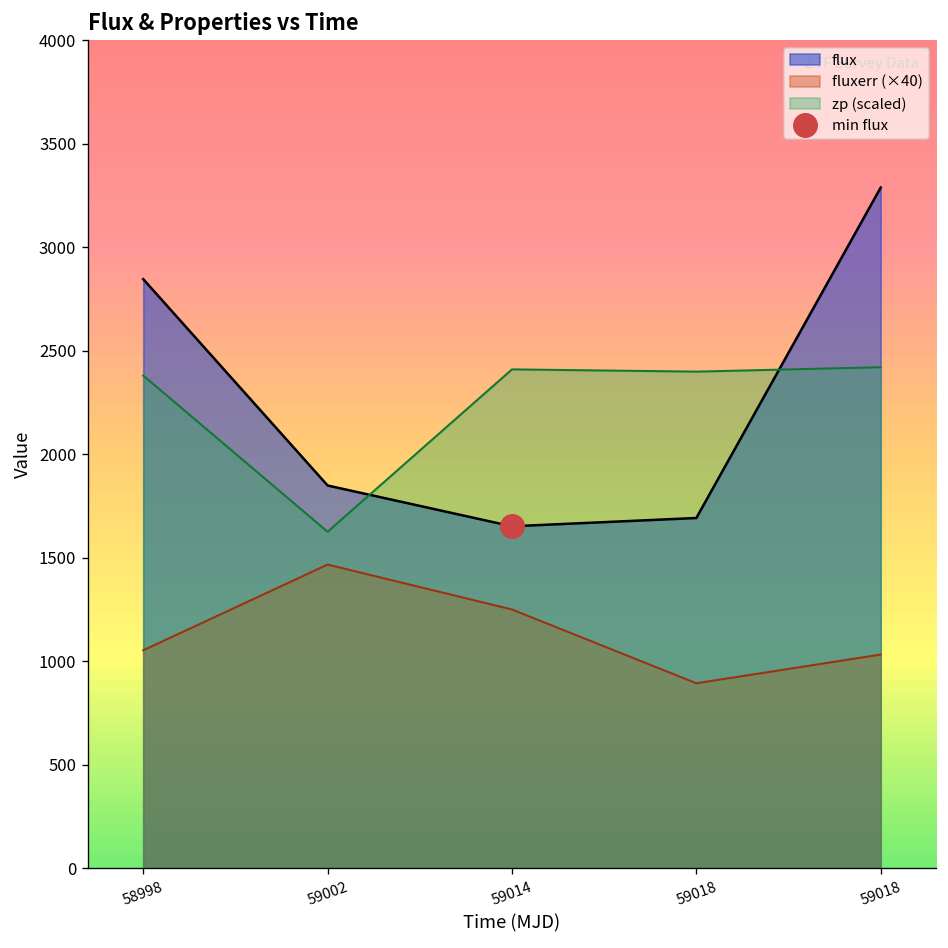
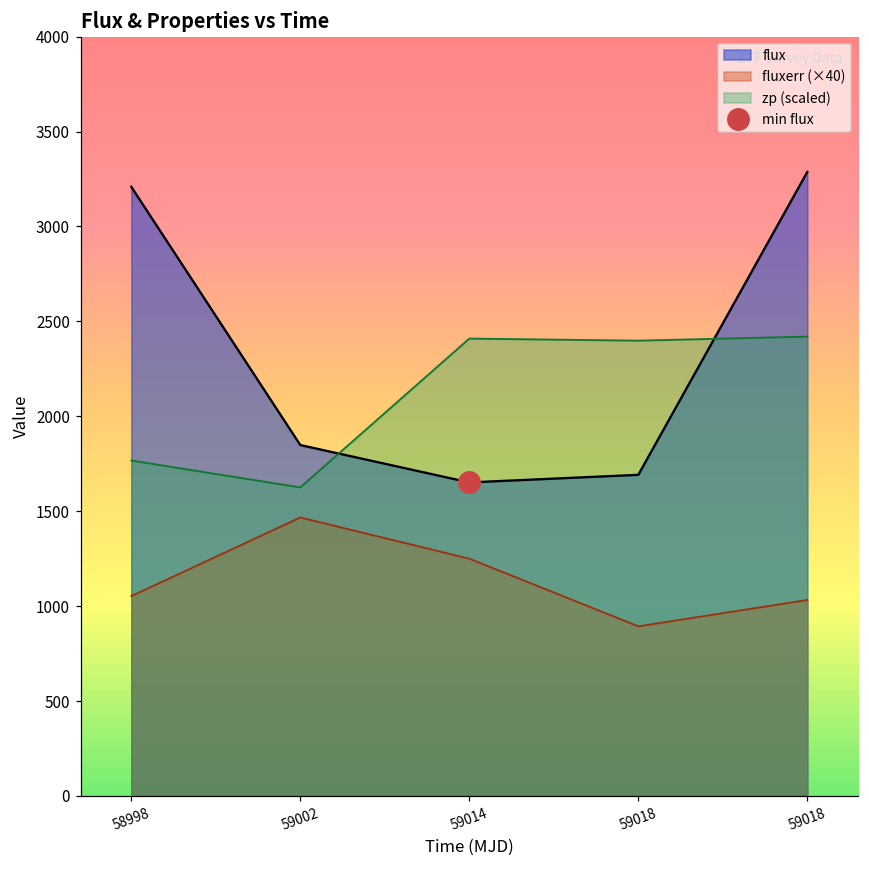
  {
    "flux": {
-     "58998": 2850,
+     "58998": 3210,
      "59002": 1850
    },
    "zp (scaled)": {
-     "58998": 2380,
+     "58998": 1770,
      "59002": 1630,
      "59014": 2410
    }
  }
